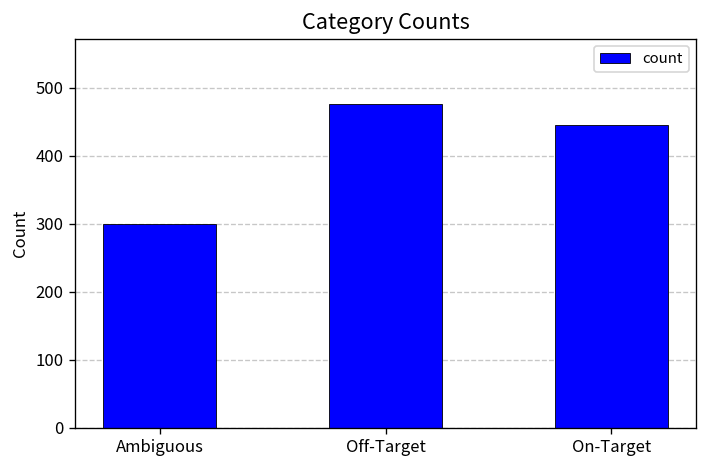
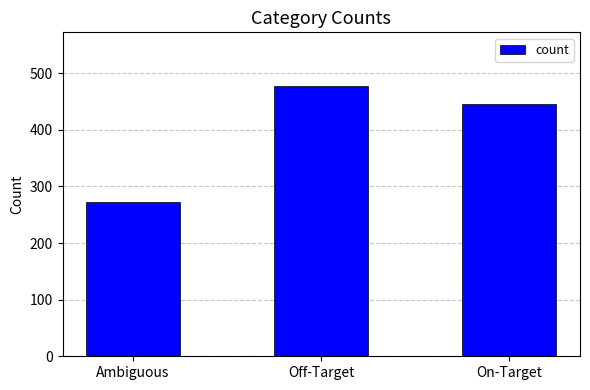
  {
-   "Ambiguous": 300,
+   "Ambiguous": 270,
    "Off-Target": 480,
    "On-Target": 450
  }
